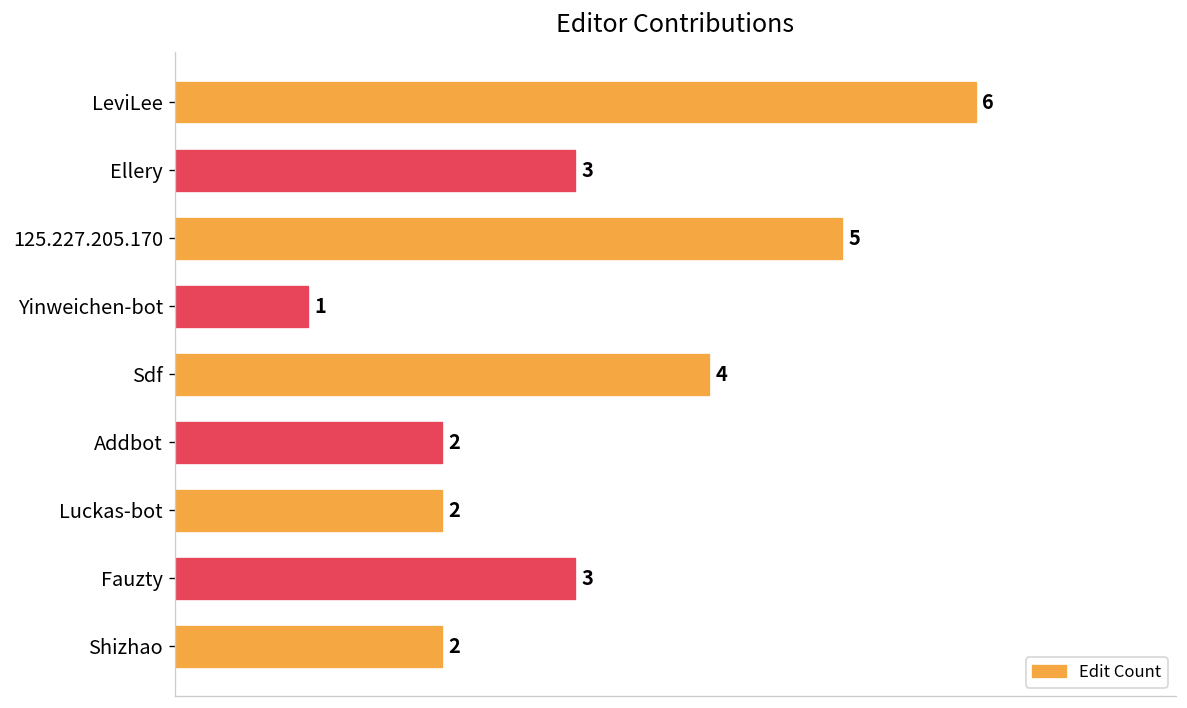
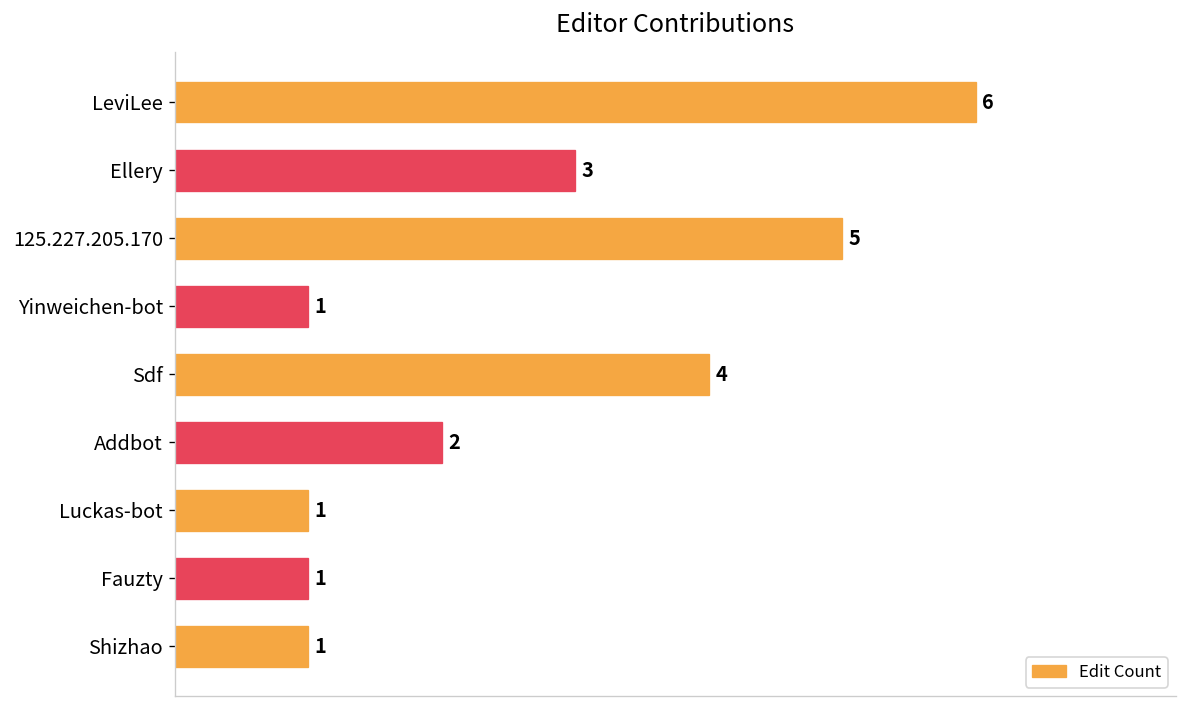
  {
    "LeviLee": 6,
    "Ellery": 3,
    "125.227.205.170": 5,
    "Yinweichen-bot": 1,
    "Sdf": 4,
    "Addbot": 2,
-   "Luckas-bot": 2,
-   "Fauzty": 3,
-   "Shizhao": 2
+   "Luckas-bot": 1,
+   "Fauzty": 1,
+   "Shizhao": 1
  }
